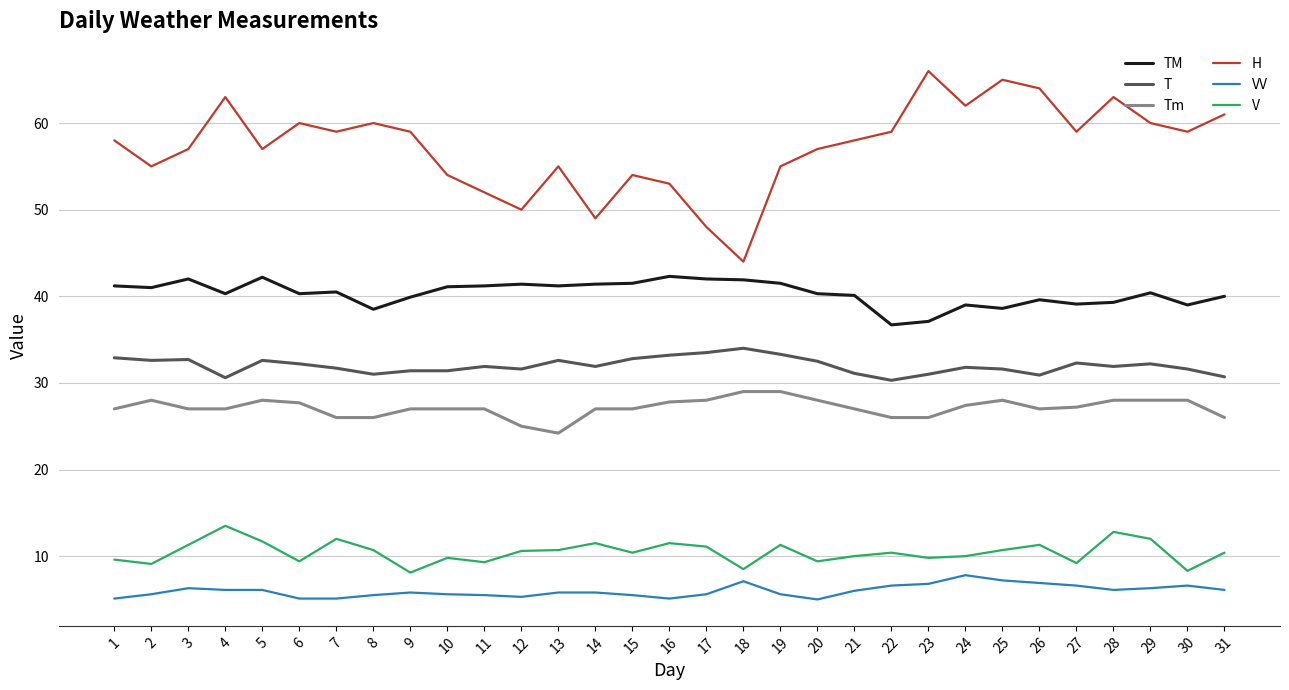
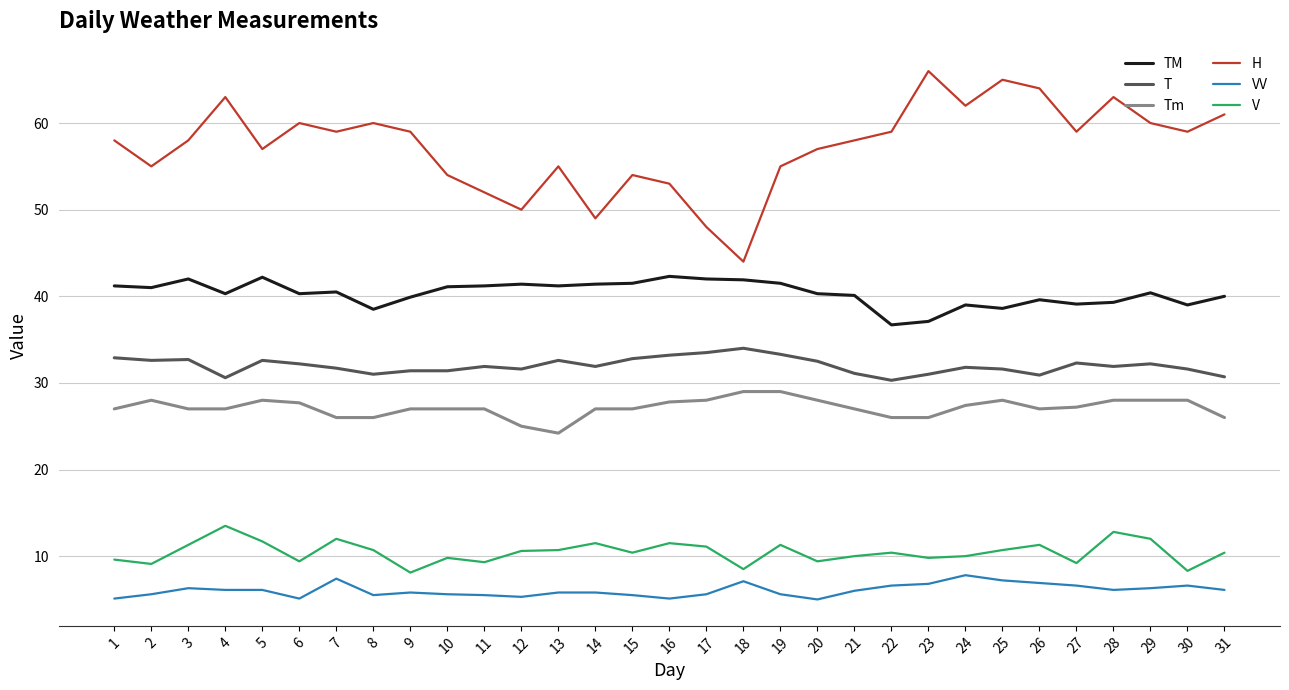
  {
    "TM": {
      "1": 41,
      "2": 41,
      "3": 42,
      "4": 40,
      "5": 42,
      "6": 40,
      "7": 41,
      "8": 39,
      "9": 40,
      "10": 41,
      "11": 41,
      "12": 41,
      "13": 41,
      "14": 41,
      "15": 42,
      "16": 42,
      "17": 42,
      "18": 42,
      "19": 42,
      "20": 40,
      "21": 40,
      "22": 37,
      "23": 37,
      "24": 39,
      "25": 39,
      "26": 40,
      "27": 39,
      "28": 39,
      "29": 40,
      "30": 39,
      "31": 40
    },
    "T": {
      "1": 33,
      "2": 33,
      "3": 33,
      "4": 31,
      "5": 33,
      "6": 32,
      "7": 32,
      "8": 31,
      "9": 31,
      "10": 31,
      "11": 32,
      "12": 32,
      "13": 33,
      "14": 32,
      "15": 33,
      "16": 33,
      "17": 34,
      "18": 34,
      "19": 33,
      "20": 33,
      "21": 31,
      "22": 30,
      "23": 31,
      "24": 32,
      "25": 32,
      "26": 31,
      "27": 32,
      "28": 32,
      "29": 32,
      "30": 32,
      "31": 31
    },
    "Tm": {
      "1": 27,
      "2": 28,
      "3": 27,
      "4": 27,
      "5": 28,
      "6": 28,
      "7": 26,
      "8": 26,
      "9": 27,
      "10": 27,
      "11": 27,
      "12": 25,
      "13": 24,
      "14": 27,
      "15": 27,
      "16": 28,
      "17": 28,
      "18": 29,
      "19": 29,
      "20": 28,
      "21": 27,
      "22": 26,
      "23": 26,
      "24": 27,
      "25": 28,
      "26": 27,
      "27": 27,
      "28": 28,
      "29": 28,
      "30": 28,
      "31": 26
    },
    "H": {
      "1": 58,
      "2": 55,
-     "3": 57,
+     "3": 58,
      "4": 63,
      "5": 57,
      "6": 60,
      "7": 59,
      "8": 60,
      "9": 59,
      "10": 54,
      "11": 52,
      "12": 50,
      "13": 55,
      "14": 49,
      "15": 54,
      "16": 53,
      "17": 48,
      "18": 44,
      "19": 55,
      "20": 57,
      "21": 58,
      "22": 59,
      "23": 66,
      "24": 62,
      "25": 65,
      "26": 64,
      "27": 59,
      "28": 63,
      "29": 60,
      "30": 59,
      "31": 61
    },
    "VV": {
      "1": 5,
      "2": 6,
      "3": 6,
      "4": 6,
      "5": 6,
      "6": 5,
-     "7": 5,
+     "7": 7,
      "8": 6,
      "9": 6,
      "10": 6,
      "11": 6,
      "12": 5,
      "13": 6,
      "14": 6,
      "15": 6,
      "16": 5,
      "17": 6,
      "18": 7,
      "19": 6,
      "20": 5,
      "21": 6,
      "22": 7,
      "23": 7,
      "24": 8,
      "25": 7,
      "26": 7,
      "27": 7,
      "28": 6,
      "29": 6,
      "30": 7,
      "31": 6
    },
    "V": {
      "1": 10,
      "2": 9,
      "3": 11,
      "4": 14,
      "5": 12,
      "6": 9,
      "7": 12,
      "8": 11,
      "9": 8,
      "10": 10,
      "11": 9,
      "12": 11,
      "13": 11,
      "14": 12,
      "15": 10,
      "16": 12,
      "17": 11,
      "18": 9,
      "19": 11,
      "20": 9,
      "21": 10,
      "22": 10,
      "23": 10,
      "24": 10,
      "25": 11,
      "26": 11,
      "27": 9,
      "28": 13,
      "29": 12,
      "30": 8,
      "31": 10
    }
  }
